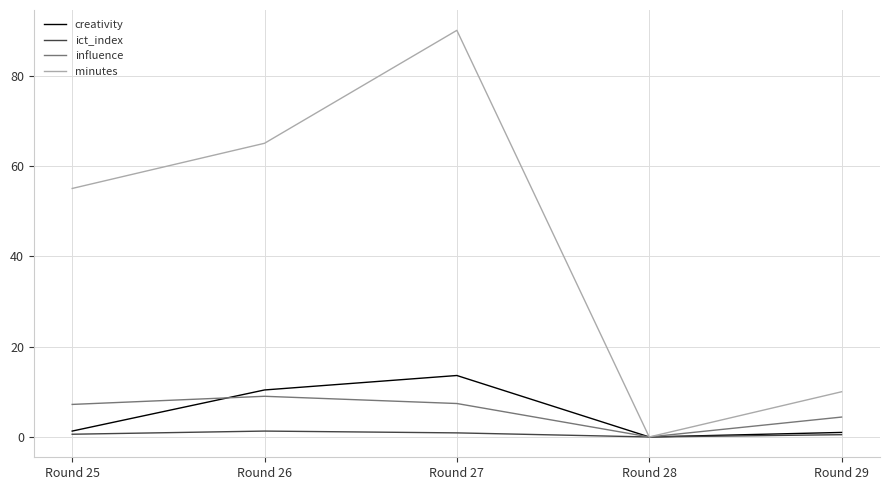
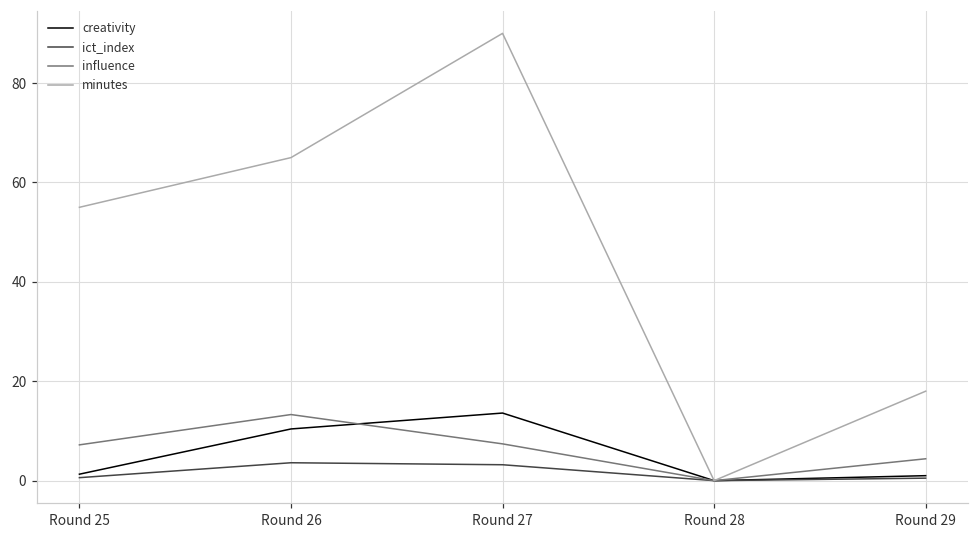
  {
    "creativity": {
      "Round 25": 1,
      "Round 26": 10,
      "Round 27": 14
    },
    "ict_index": {
      "Round 25": 1,
-     "Round 26": 1,
-     "Round 27": 1
+     "Round 26": 4,
+     "Round 27": 3
    },
    "influence": {
      "Round 25": 7,
-     "Round 26": 9,
+     "Round 26": 13,
      "Round 27": 7,
      "Round 29": 4
    },
    "minutes": {
      "Round 25": 55,
      "Round 26": 65,
      "Round 27": 90,
-     "Round 29": 10
+     "Round 29": 18
    }
  }
